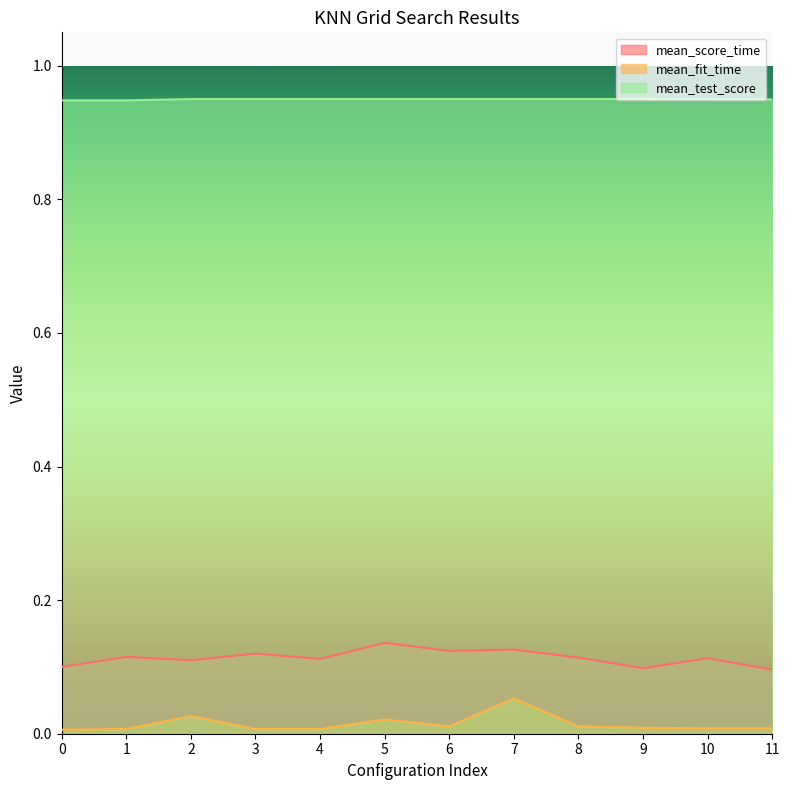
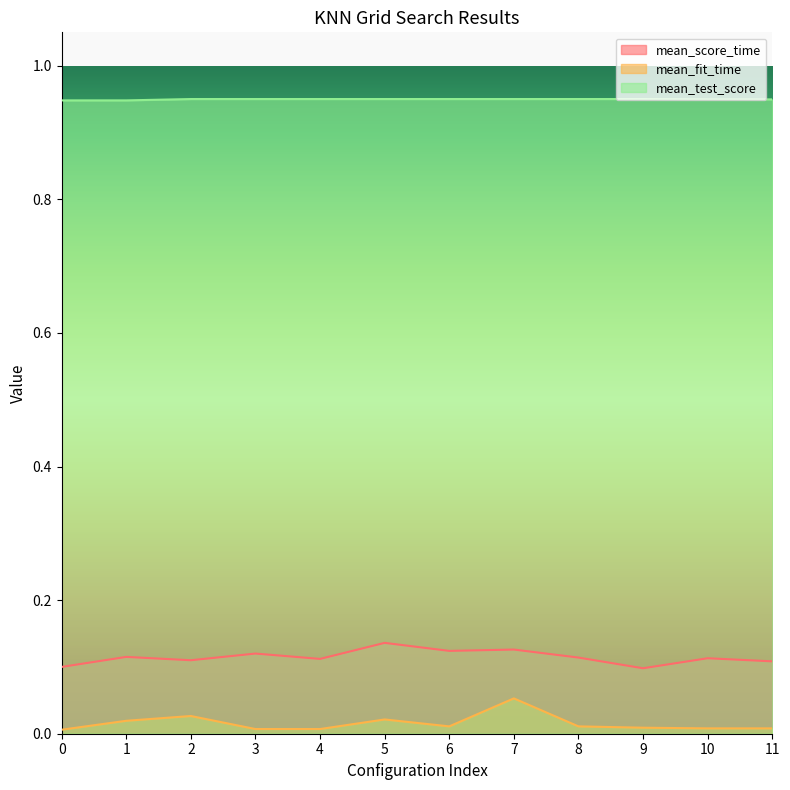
  {
    "mean_score_time": {
      "0": 0.10,
      "1": 0.12,
      "2": 0.11,
      "3": 0.12,
      "4": 0.11,
      "5": 0.14,
      "6": 0.12,
      "7": 0.13,
      "8": 0.11,
      "9": 0.10,
      "10": 0.11,
-     "11": 0.10
+     "11": 0.11
    },
    "mean_fit_time": {
      "0": 0.01,
-     "1": 0.01,
+     "1": 0.02,
      "2": 0.03,
      "3": 0.01,
      "4": 0.01,
      "5": 0.02,
      "6": 0.01,
      "7": 0.05,
      "8": 0.01,
      "9": 0.01,
      "10": 0.01,
      "11": 0.01
    },
    "mean_test_score": {
      "0": 0.95,
      "1": 0.95,
      "2": 0.95,
      "3": 0.95,
      "4": 0.95,
      "5": 0.95,
      "6": 0.95,
      "7": 0.95,
      "8": 0.95,
      "11": 0.95
    }
  }
